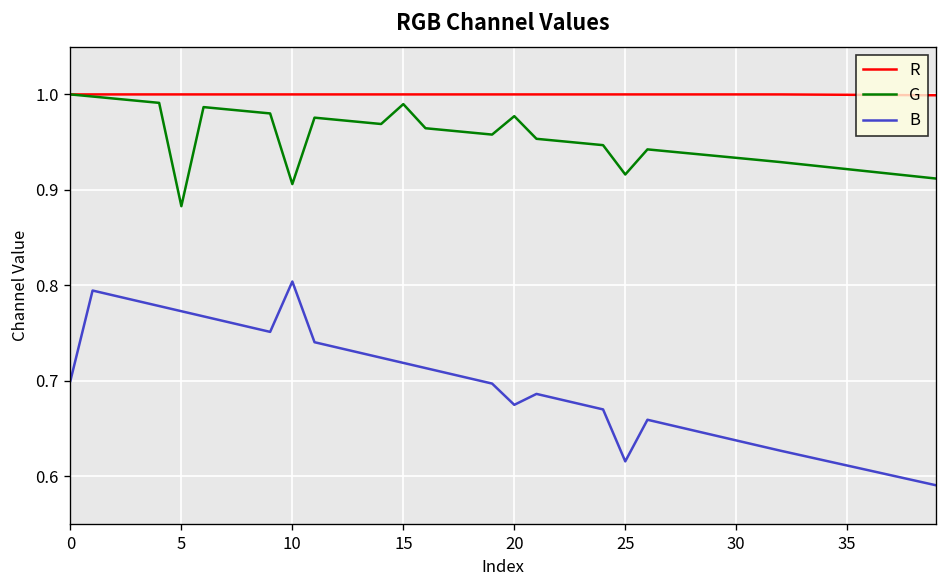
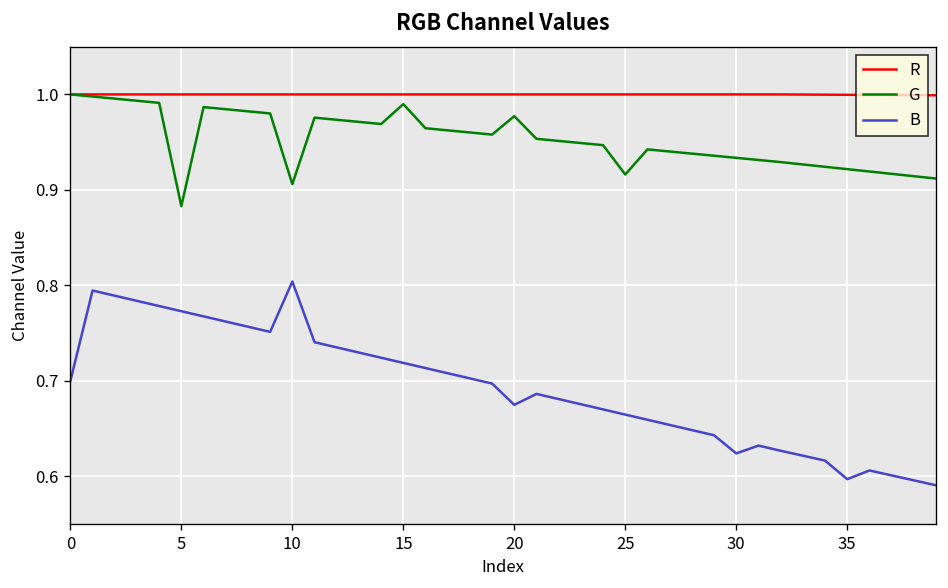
  {
    "R": {
      "5": 1.00,
      "10": 1.00,
      "15": 1.00,
      "20": 1.00,
      "25": 1.00,
      "30": 1.00,
      "35": 1.00
    },
    "G": {
      "5": 0.88,
      "10": 0.91,
      "15": 0.99,
      "20": 0.98,
      "25": 0.92,
      "30": 0.93,
      "35": 0.92
    },
    "B": {
      "0": 0.70,
      "5": 0.77,
      "10": 0.80,
      "15": 0.72,
      "20": 0.67,
-     "25": 0.62,
-     "30": 0.64,
-     "35": 0.61
+     "25": 0.66,
+     "30": 0.62,
+     "35": 0.60
    }
  }
